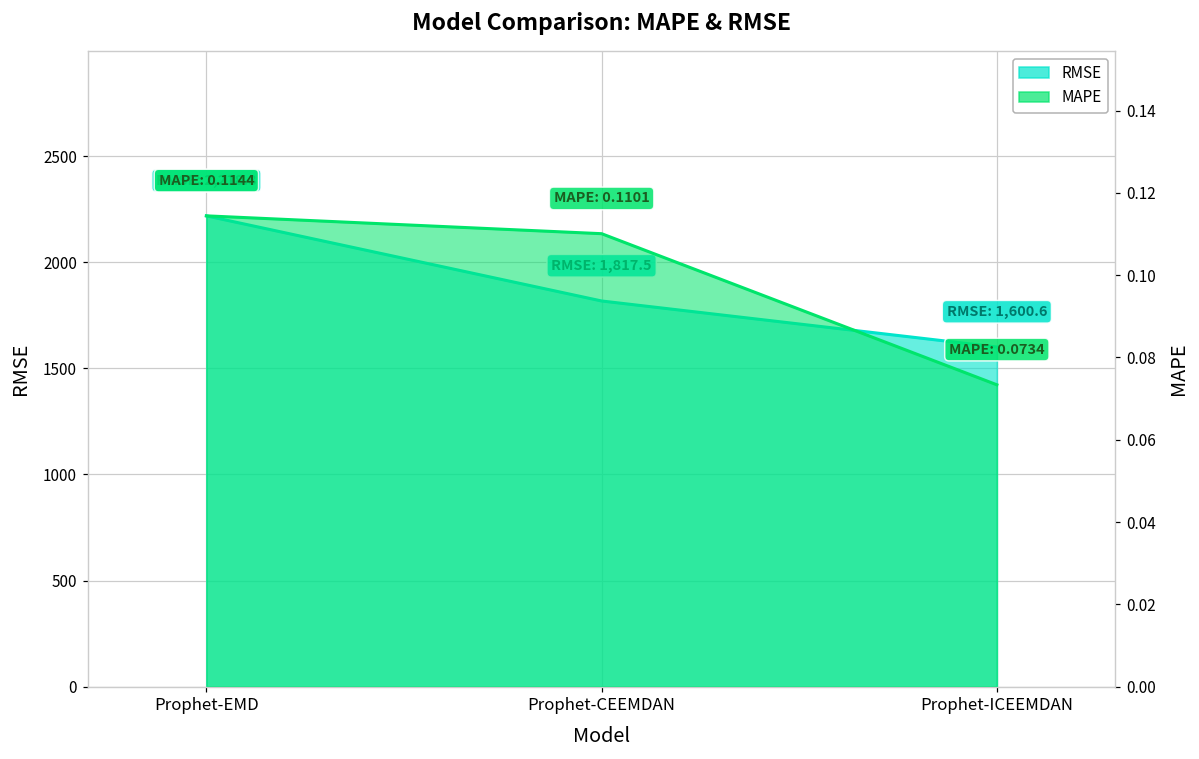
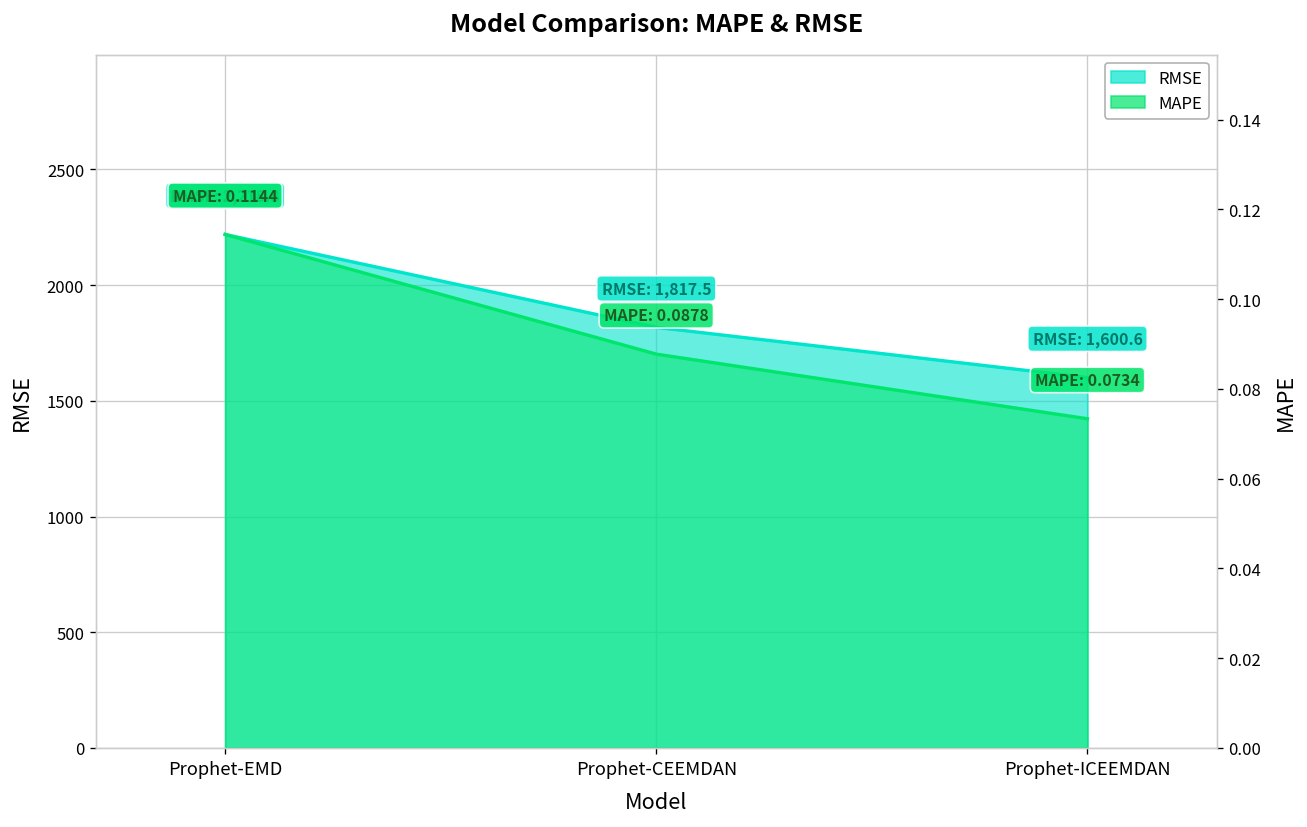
  {
    "MAPE": {
-     "Prophet-CEEMDAN": 0.1101
+     "Prophet-CEEMDAN": 0.0878
    }
  }
